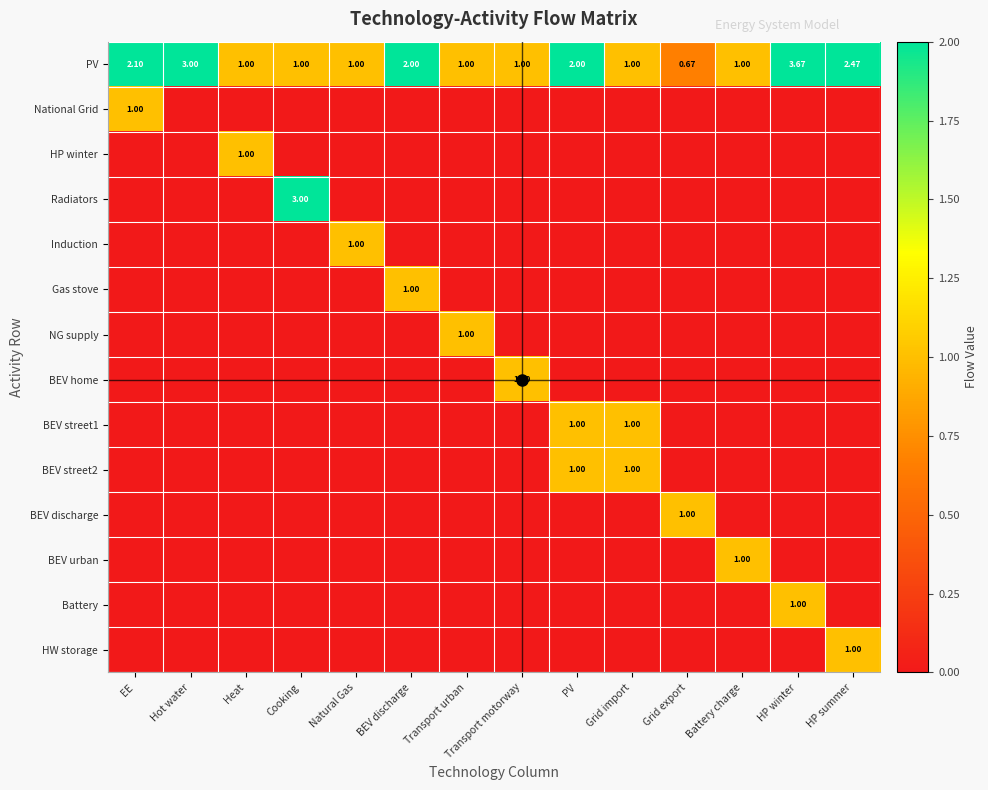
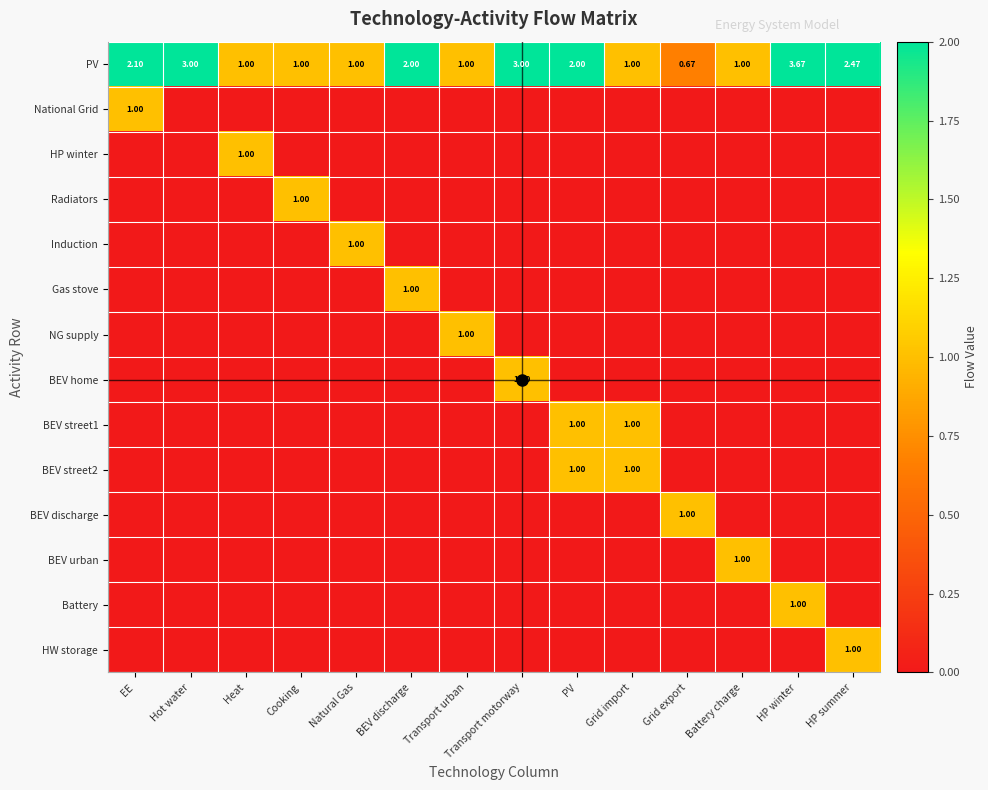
  {
    "PV": {
      "EE": 2.10,
      "Hot water": 3.00,
      "Heat": 1.00,
      "Cooking": 1.00,
      "Natural Gas": 1.00,
      "BEV discharge": 2.00,
      "Transport urban": 1.00,
-     "Transport motorway": 1.00,
+     "Transport motorway": 3.00,
      "PV": 2.00,
      "Grid import": 1.00,
      "Grid export": 0.67,
      "Battery charge": 1.00,
      "HP winter": 3.67,
      "HP summer": 2.47
    },
    "National Grid": {
      "EE": 1.00
    },
    "HP winter": {
      "Heat": 1.00
    },
    "Radiators": {
-     "Cooking": 3.00
+     "Cooking": 1.00
    },
    "Induction": {
      "Natural Gas": 1.00
    },
    "Gas stove": {
      "BEV discharge": 1.00
    },
    "NG supply": {
      "Transport urban": 1.00
    },
    "BEV street1": {
      "PV": 1.00,
      "Grid import": 1.00
    },
    "BEV street2": {
      "PV": 1.00,
      "Grid import": 1.00
    },
    "BEV discharge": {
      "Grid export": 1.00
    },
    "BEV urban": {
      "Battery charge": 1.00
    },
    "Battery": {
      "HP winter": 1.00
    },
    "HW storage": {
      "HP summer": 1.00
    }
  }
